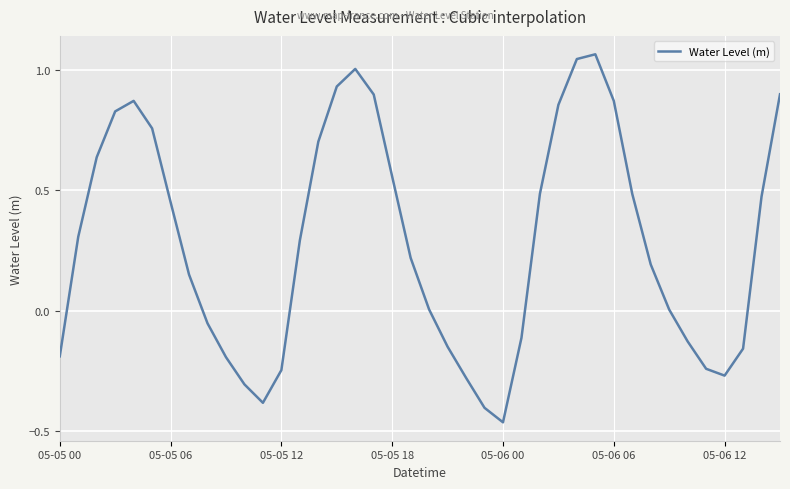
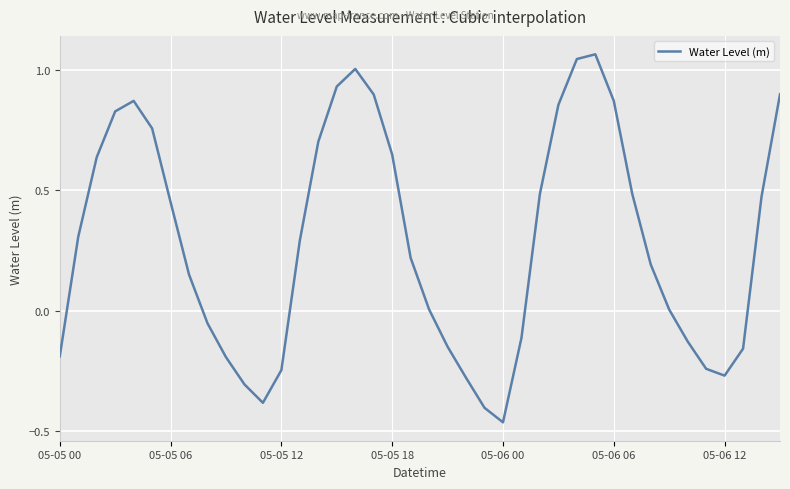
  {
    "05-05 00": -0.19,
    "05-05 06": 0.45,
    "05-05 12": -0.25,
-   "05-05 18": 0.56,
+   "05-05 18": 0.65,
    "05-06 00": -0.47,
    "05-06 06": 0.87,
    "05-06 12": -0.27
  }
